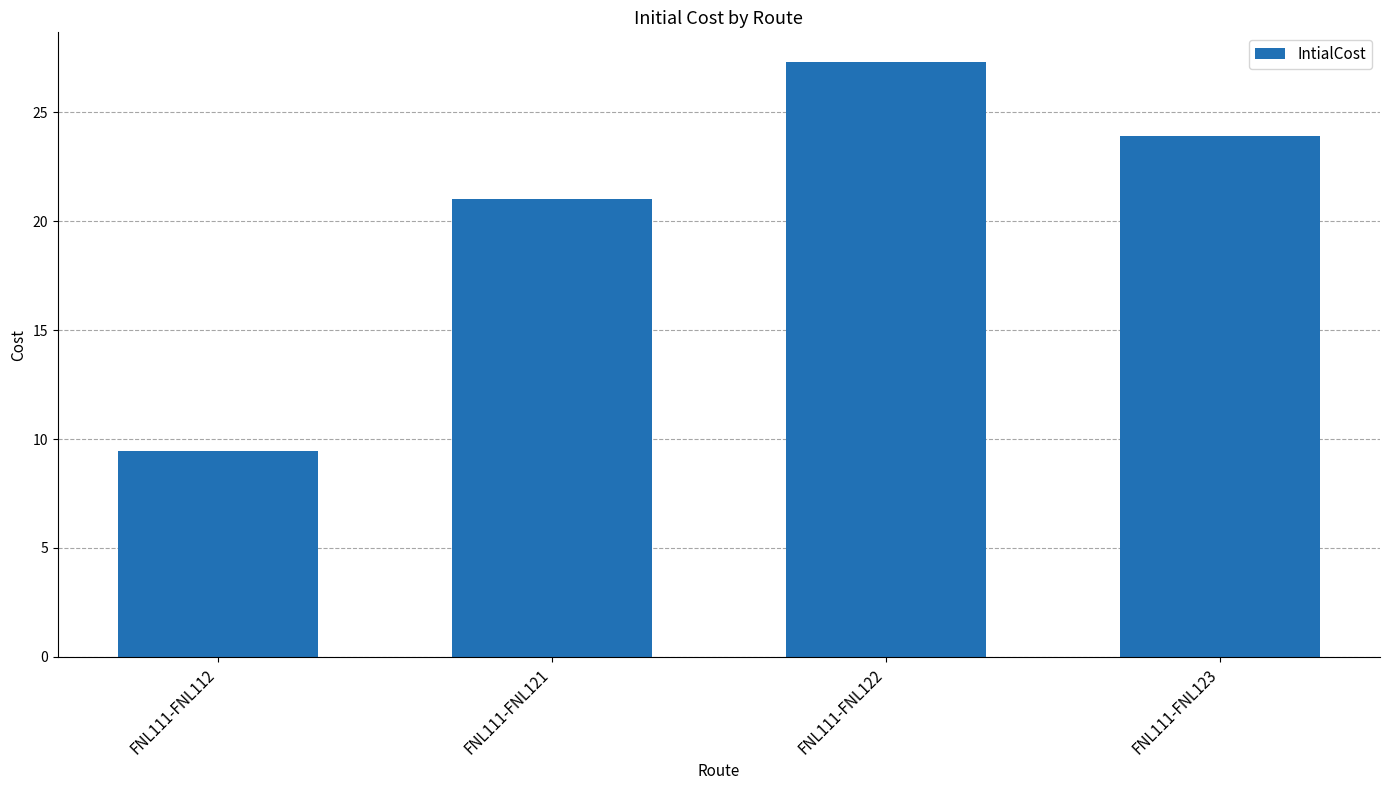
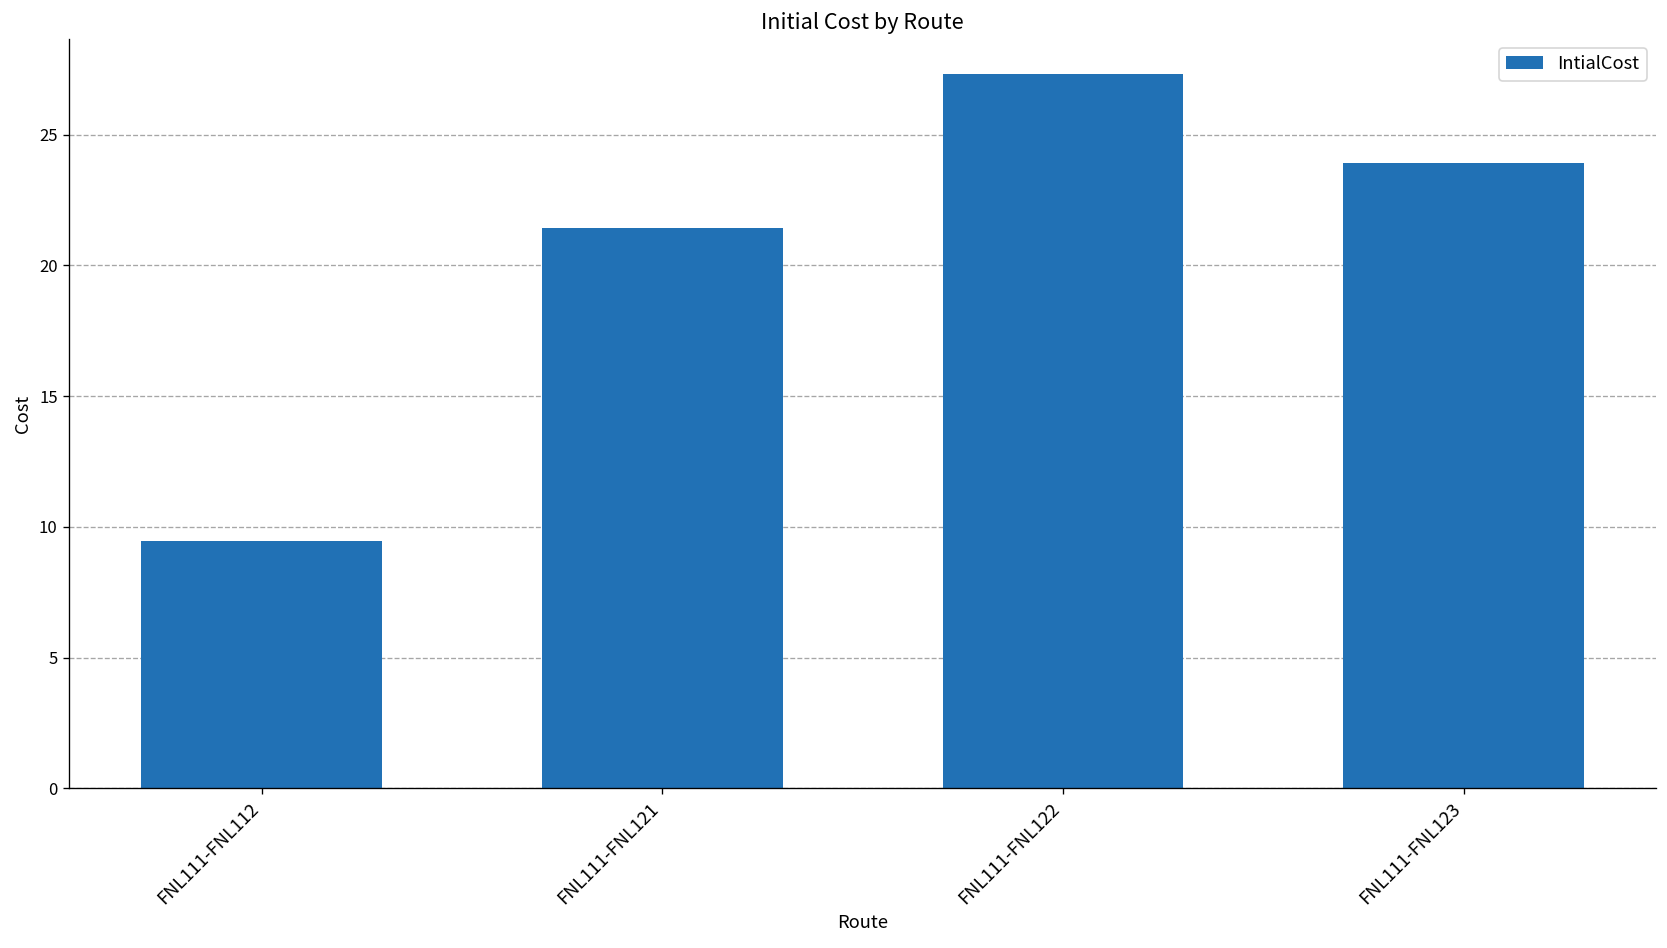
  {
    "FNL111-FNL112": 9.4,
-   "FNL111-FNL121": 21.0,
+   "FNL111-FNL121": 21.4,
    "FNL111-FNL122": 27.3,
    "FNL111-FNL123": 23.9
  }
